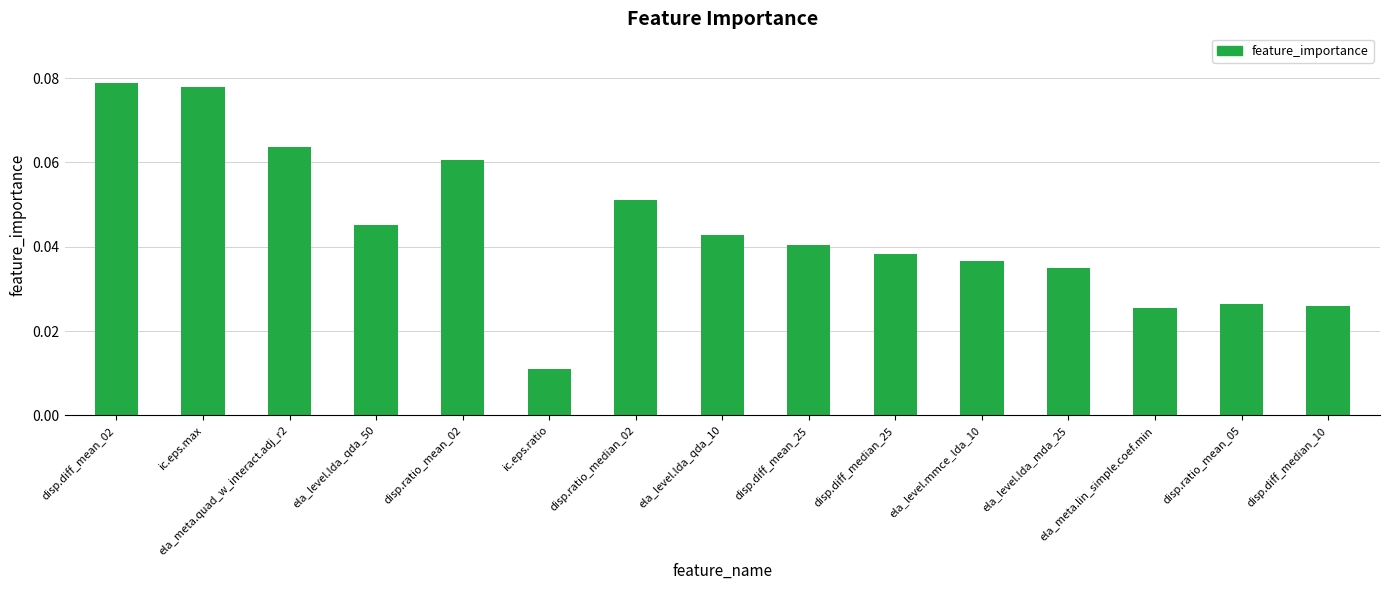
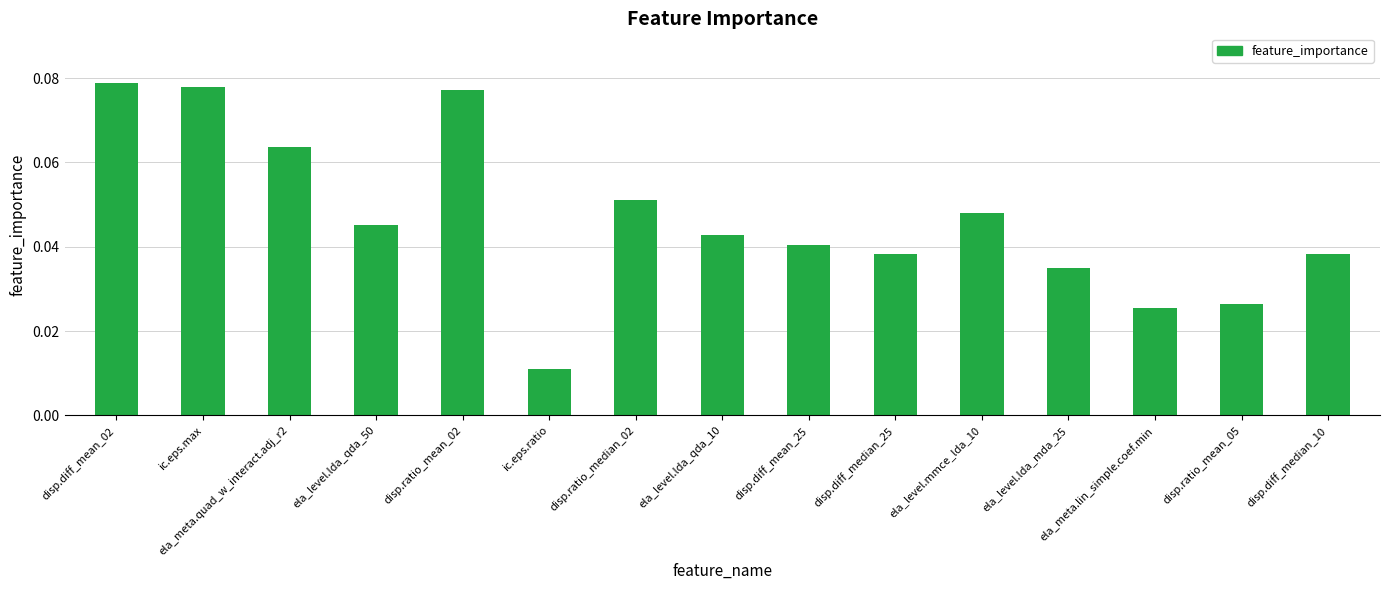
  {
    "disp.diff_mean_02": 0.079,
    "ic.eps.max": 0.078,
    "ela_meta.quad_w_interact.adj_r2": 0.064,
    "ela_level.lda_qda_50": 0.045,
-   "disp.ratio_mean_02": 0.061,
+   "disp.ratio_mean_02": 0.077,
    "ic.eps.ratio": 0.011,
    "disp.ratio_median_02": 0.051,
    "ela_level.lda_qda_10": 0.043,
    "disp.diff_mean_25": 0.040,
    "disp.diff_median_25": 0.038,
-   "ela_level.mmce_lda_10": 0.037,
+   "ela_level.mmce_lda_10": 0.048,
    "ela_level.lda_mda_25": 0.035,
    "ela_meta.lin_simple.coef.min": 0.026,
    "disp.ratio_mean_05": 0.026,
-   "disp.diff_median_10": 0.026
+   "disp.diff_median_10": 0.038
  }
